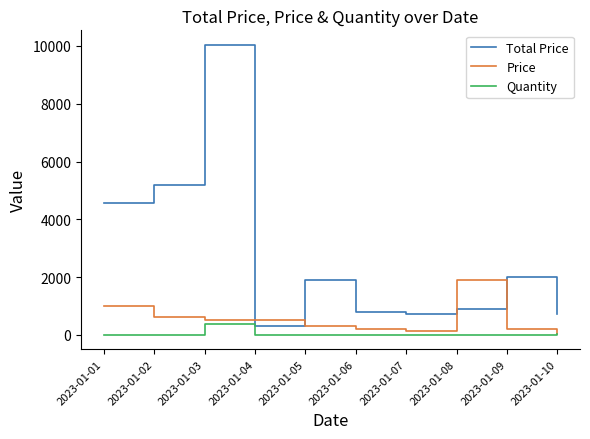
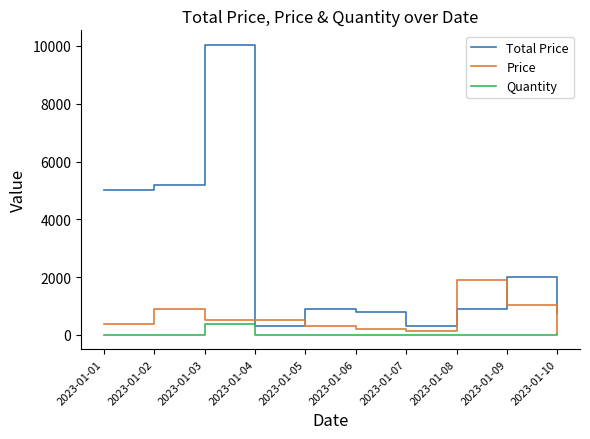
  {
    "Total Price": {
-     "2023-01-01": 4600,
+     "2023-01-01": 5000,
      "2023-01-02": 5200,
      "2023-01-03": 10000,
      "2023-01-04": 300,
-     "2023-01-05": 1900,
+     "2023-01-05": 900,
      "2023-01-06": 800,
-     "2023-01-07": 700,
+     "2023-01-07": 300,
      "2023-01-08": 900,
      "2023-01-09": 2000,
      "2023-01-10": 700
    },
    "Price": {
-     "2023-01-01": 1000,
-     "2023-01-02": 600,
+     "2023-01-01": 400,
+     "2023-01-02": 900,
      "2023-01-03": 500,
      "2023-01-04": 500,
      "2023-01-05": 300,
      "2023-01-06": 200,
      "2023-01-07": 100,
      "2023-01-08": 1900,
-     "2023-01-09": 200
+     "2023-01-09": 1000
    },
    "Quantity": {
      "2023-01-01": 0,
      "2023-01-02": 0,
      "2023-01-03": 400,
      "2023-01-04": 0,
      "2023-01-05": 0,
      "2023-01-06": 0,
      "2023-01-07": 0,
      "2023-01-08": 0,
      "2023-01-09": 0
    }
  }
